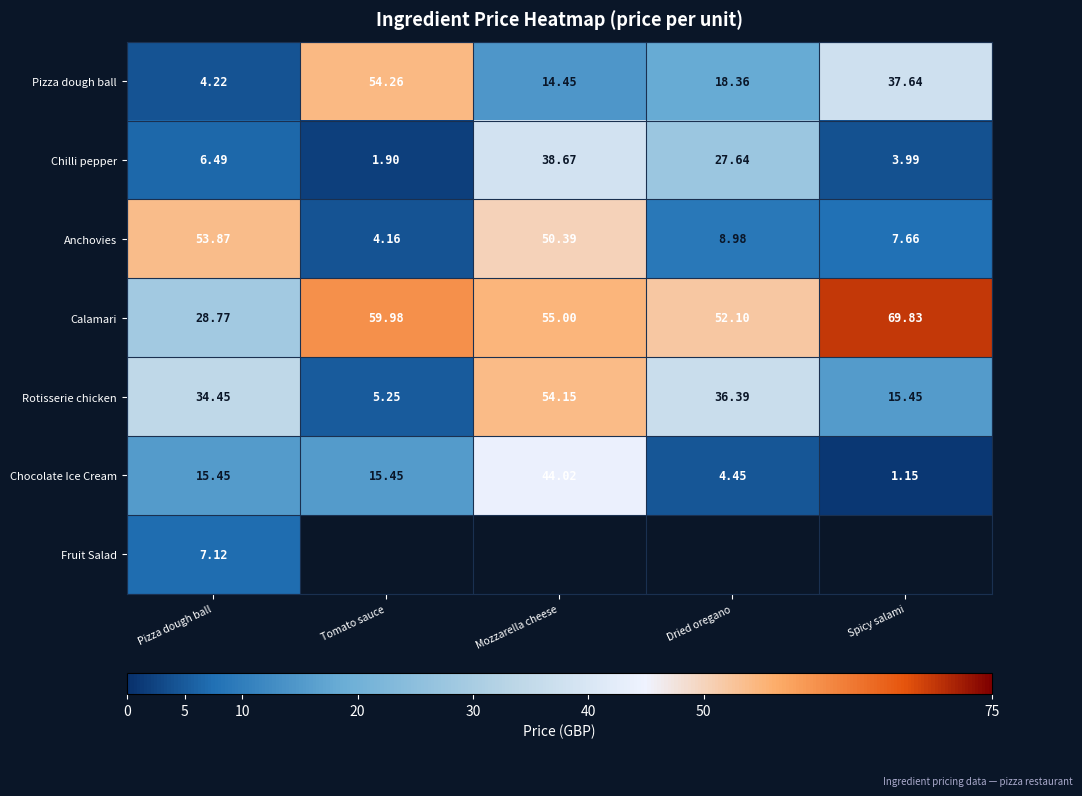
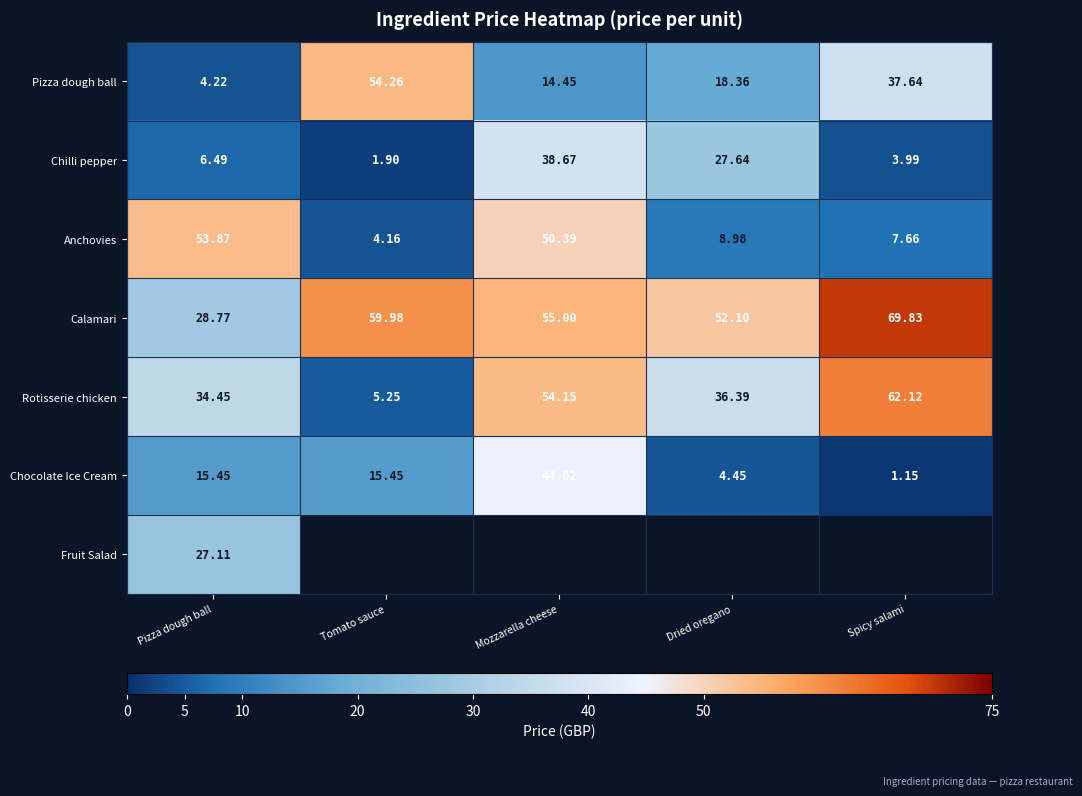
  {
    "Pizza dough ball": {
      "Pizza dough ball": 4.22,
      "Tomato sauce": 54.26,
      "Mozzarella cheese": 14.45,
      "Dried oregano": 18.36,
      "Spicy salami": 37.64
    },
    "Chilli pepper": {
      "Pizza dough ball": 6.49,
      "Tomato sauce": 1.90,
      "Mozzarella cheese": 38.67,
      "Dried oregano": 27.64,
      "Spicy salami": 3.99
    },
    "Anchovies": {
      "Pizza dough ball": 53.87,
      "Tomato sauce": 4.16,
      "Mozzarella cheese": 50.39,
      "Dried oregano": 8.98,
      "Spicy salami": 7.66
    },
    "Calamari": {
      "Pizza dough ball": 28.77,
      "Tomato sauce": 59.98,
      "Mozzarella cheese": 55.00,
      "Dried oregano": 52.10,
      "Spicy salami": 69.83
    },
    "Rotisserie chicken": {
      "Pizza dough ball": 34.45,
      "Tomato sauce": 5.25,
      "Mozzarella cheese": 54.15,
      "Dried oregano": 36.39,
-     "Spicy salami": 15.45
+     "Spicy salami": 62.12
    },
    "Chocolate Ice Cream": {
      "Pizza dough ball": 15.45,
      "Tomato sauce": 15.45,
      "Dried oregano": 4.45,
      "Spicy salami": 1.15
    },
    "Fruit Salad": {
-     "Pizza dough ball": 7.12
+     "Pizza dough ball": 27.11
    }
  }
